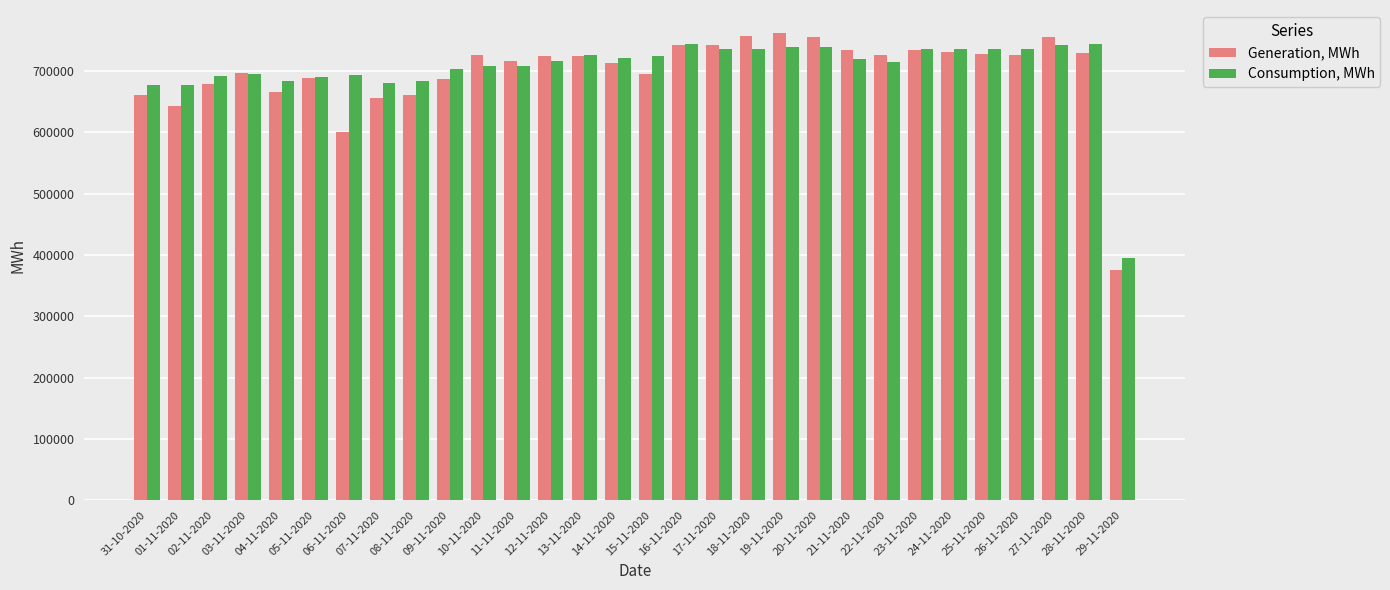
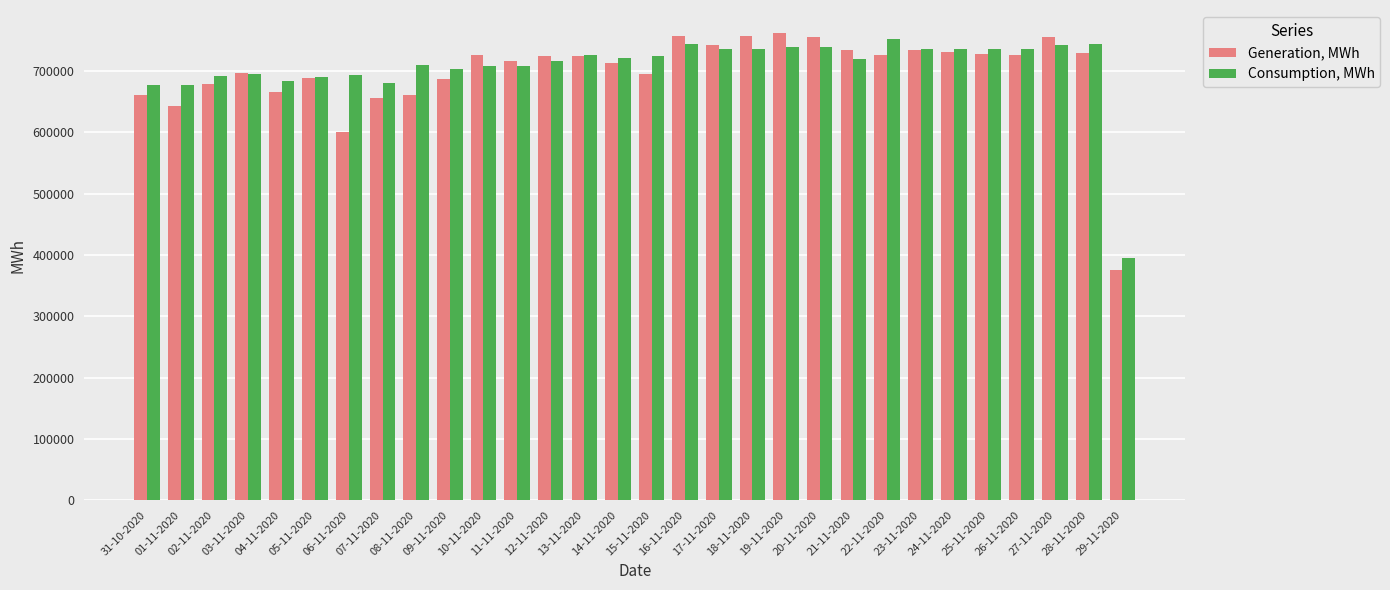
  {
    "Generation, MWh": {
      "31-10-2020": 660000,
      "01-11-2020": 640000,
      "02-11-2020": 680000,
      "03-11-2020": 700000,
      "04-11-2020": 670000,
      "05-11-2020": 690000,
      "06-11-2020": 600000,
      "07-11-2020": 660000,
      "08-11-2020": 660000,
      "09-11-2020": 690000,
      "10-11-2020": 730000,
      "11-11-2020": 720000,
      "12-11-2020": 720000,
      "13-11-2020": 720000,
      "14-11-2020": 710000,
      "15-11-2020": 700000,
-     "16-11-2020": 740000,
+     "16-11-2020": 760000,
      "17-11-2020": 740000,
      "18-11-2020": 760000,
      "19-11-2020": 760000,
      "20-11-2020": 760000,
      "21-11-2020": 730000,
      "22-11-2020": 730000,
      "23-11-2020": 730000,
      "24-11-2020": 730000,
      "25-11-2020": 730000,
      "26-11-2020": 730000,
      "27-11-2020": 760000,
      "28-11-2020": 730000,
      "29-11-2020": 380000
    },
    "Consumption, MWh": {
      "31-10-2020": 680000,
      "01-11-2020": 680000,
      "02-11-2020": 690000,
      "03-11-2020": 690000,
      "04-11-2020": 680000,
      "05-11-2020": 690000,
      "06-11-2020": 690000,
      "07-11-2020": 680000,
-     "08-11-2020": 680000,
+     "08-11-2020": 710000,
      "09-11-2020": 700000,
      "10-11-2020": 710000,
      "11-11-2020": 710000,
      "12-11-2020": 720000,
      "13-11-2020": 730000,
      "14-11-2020": 720000,
      "15-11-2020": 720000,
      "16-11-2020": 740000,
      "17-11-2020": 740000,
      "18-11-2020": 740000,
      "19-11-2020": 740000,
      "20-11-2020": 740000,
      "21-11-2020": 720000,
-     "22-11-2020": 710000,
+     "22-11-2020": 750000,
      "23-11-2020": 740000,
      "24-11-2020": 740000,
      "25-11-2020": 740000,
      "26-11-2020": 740000,
      "27-11-2020": 740000,
      "28-11-2020": 740000,
      "29-11-2020": 400000
    }
  }
